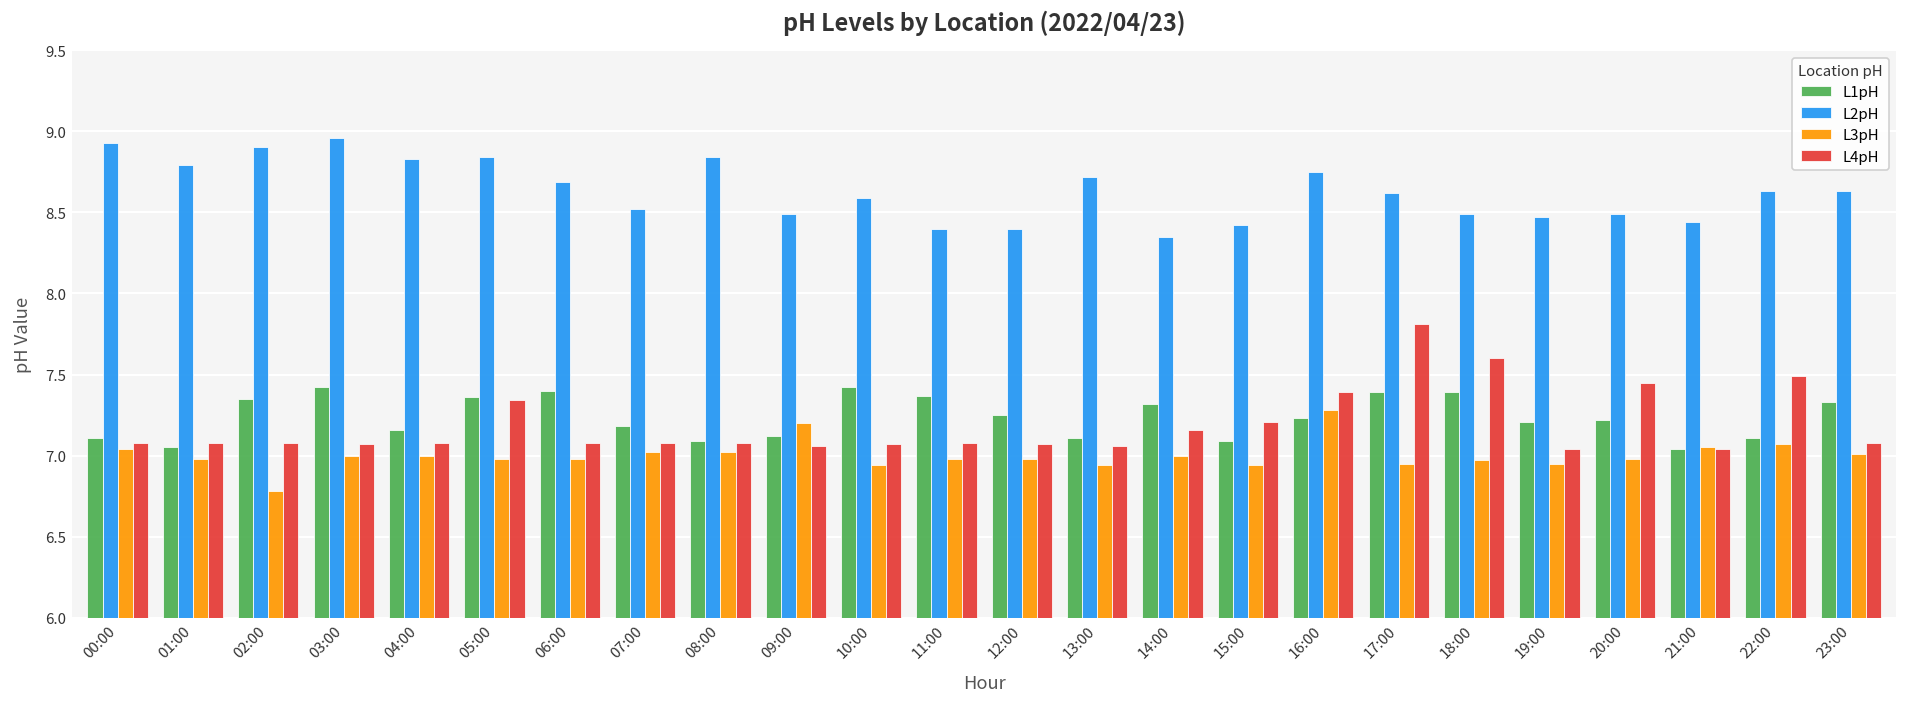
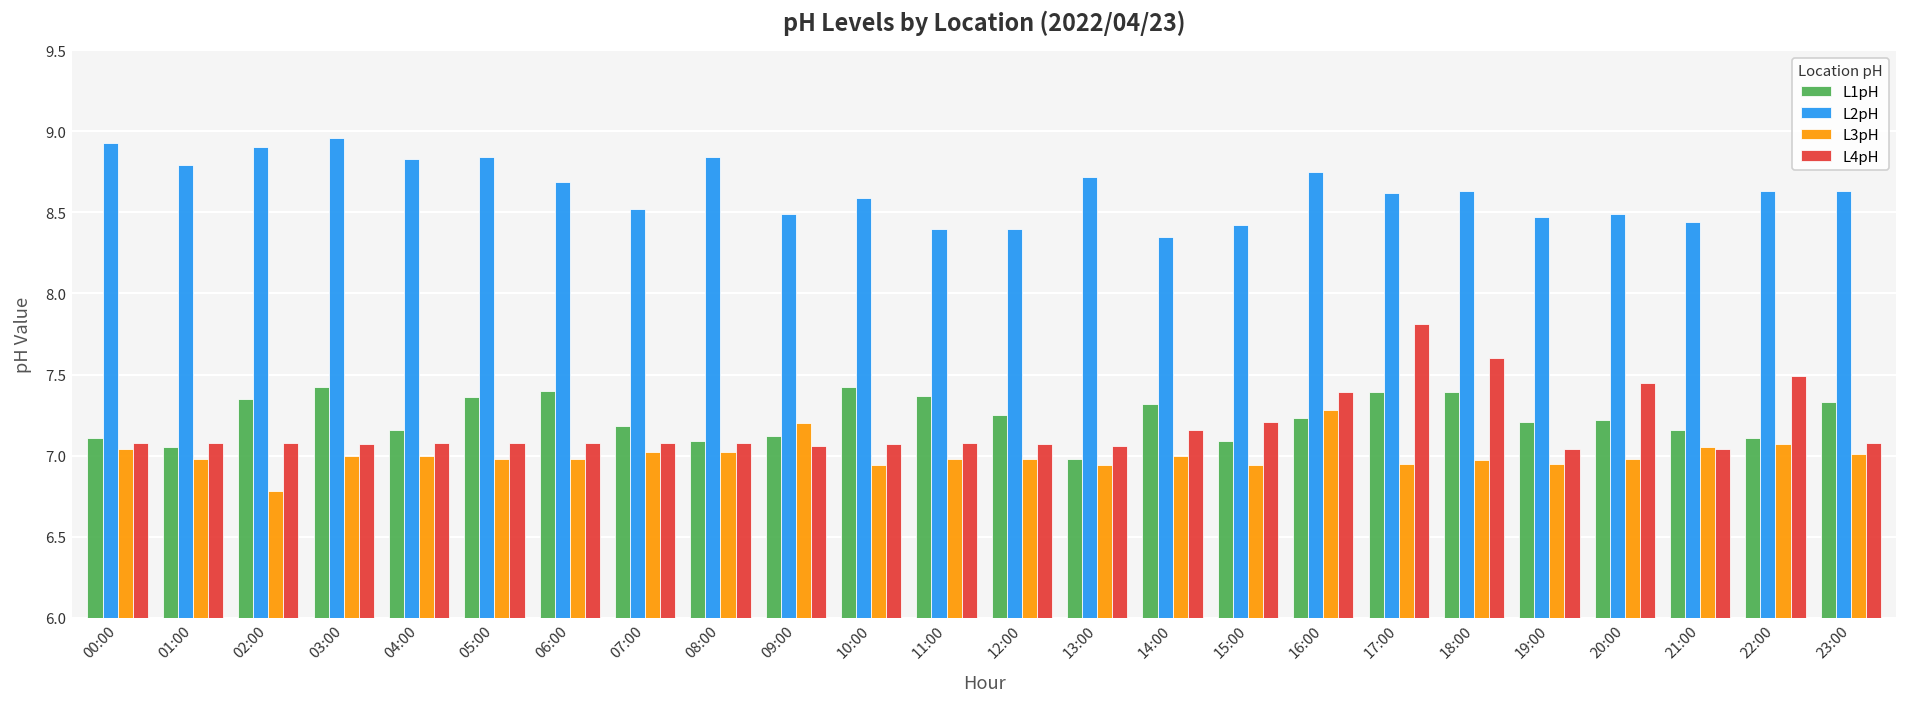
  {
    "L1pH": {
      "00:00": 7.11,
      "01:00": 7.05,
      "02:00": 7.35,
      "03:00": 7.42,
      "04:00": 7.16,
      "05:00": 7.36,
      "06:00": 7.40,
      "07:00": 7.18,
      "08:00": 7.09,
      "09:00": 7.12,
      "10:00": 7.42,
      "11:00": 7.37,
      "12:00": 7.25,
-     "13:00": 7.11,
+     "13:00": 6.98,
      "14:00": 7.32,
      "15:00": 7.09,
      "16:00": 7.23,
      "17:00": 7.39,
      "18:00": 7.39,
      "19:00": 7.21,
      "20:00": 7.22,
-     "21:00": 7.04,
+     "21:00": 7.16,
      "22:00": 7.11,
      "23:00": 7.33
    },
    "L2pH": {
      "00:00": 8.93,
      "01:00": 8.79,
      "02:00": 8.90,
      "03:00": 8.96,
      "04:00": 8.83,
      "05:00": 8.84,
      "06:00": 8.69,
      "07:00": 8.52,
      "08:00": 8.84,
      "09:00": 8.49,
      "10:00": 8.59,
      "11:00": 8.40,
      "12:00": 8.40,
      "13:00": 8.72,
      "14:00": 8.35,
      "15:00": 8.42,
      "16:00": 8.75,
      "17:00": 8.62,
-     "18:00": 8.49,
+     "18:00": 8.63,
      "19:00": 8.47,
      "20:00": 8.49,
      "21:00": 8.44,
      "22:00": 8.63,
      "23:00": 8.63
    },
    "L3pH": {
      "00:00": 7.04,
      "01:00": 6.98,
      "02:00": 6.78,
      "03:00": 7.00,
      "04:00": 7.00,
      "05:00": 6.98,
      "06:00": 6.98,
      "07:00": 7.02,
      "08:00": 7.02,
      "09:00": 7.20,
      "10:00": 6.94,
      "11:00": 6.98,
      "12:00": 6.98,
      "13:00": 6.94,
      "14:00": 7.00,
      "15:00": 6.94,
      "16:00": 7.28,
      "17:00": 6.95,
      "18:00": 6.97,
      "19:00": 6.95,
      "20:00": 6.98,
      "21:00": 7.05,
      "22:00": 7.07,
      "23:00": 7.01
    },
    "L4pH": {
      "00:00": 7.08,
      "01:00": 7.08,
      "02:00": 7.08,
      "03:00": 7.07,
      "04:00": 7.08,
-     "05:00": 7.34,
+     "05:00": 7.08,
      "06:00": 7.08,
      "07:00": 7.08,
      "08:00": 7.08,
      "09:00": 7.06,
      "10:00": 7.07,
      "11:00": 7.08,
      "12:00": 7.07,
      "13:00": 7.06,
      "14:00": 7.16,
      "15:00": 7.21,
      "16:00": 7.39,
      "17:00": 7.81,
      "18:00": 7.60,
      "19:00": 7.04,
      "20:00": 7.45,
      "21:00": 7.04,
      "22:00": 7.49,
      "23:00": 7.08
    }
  }
